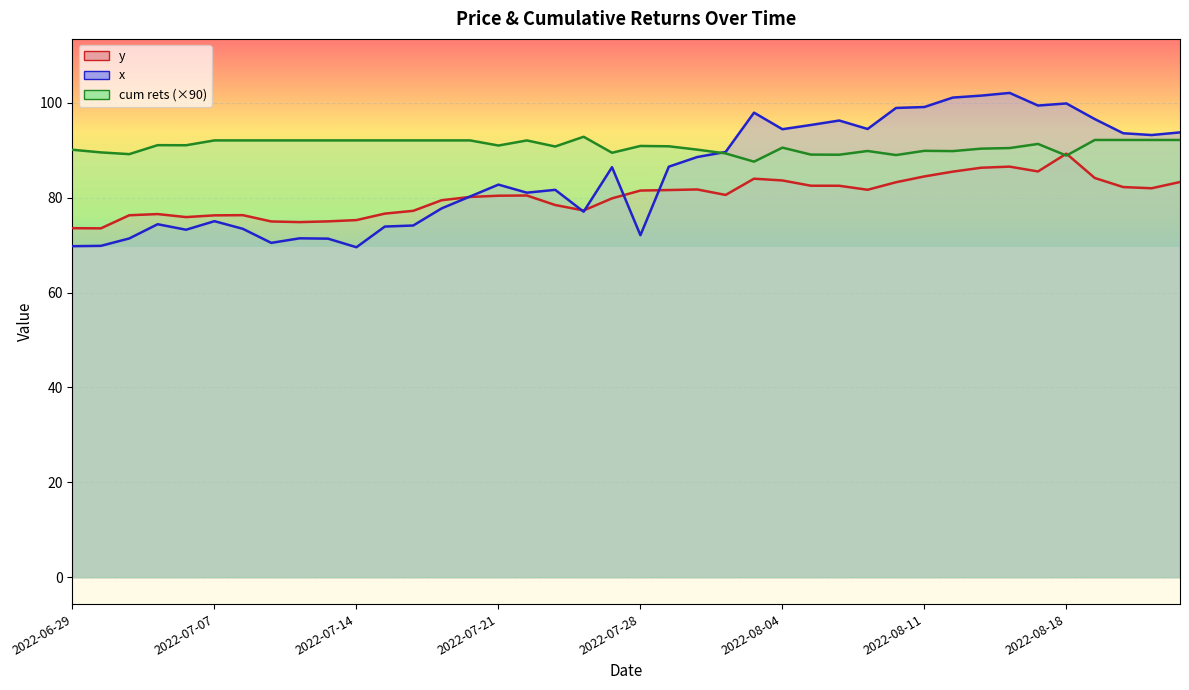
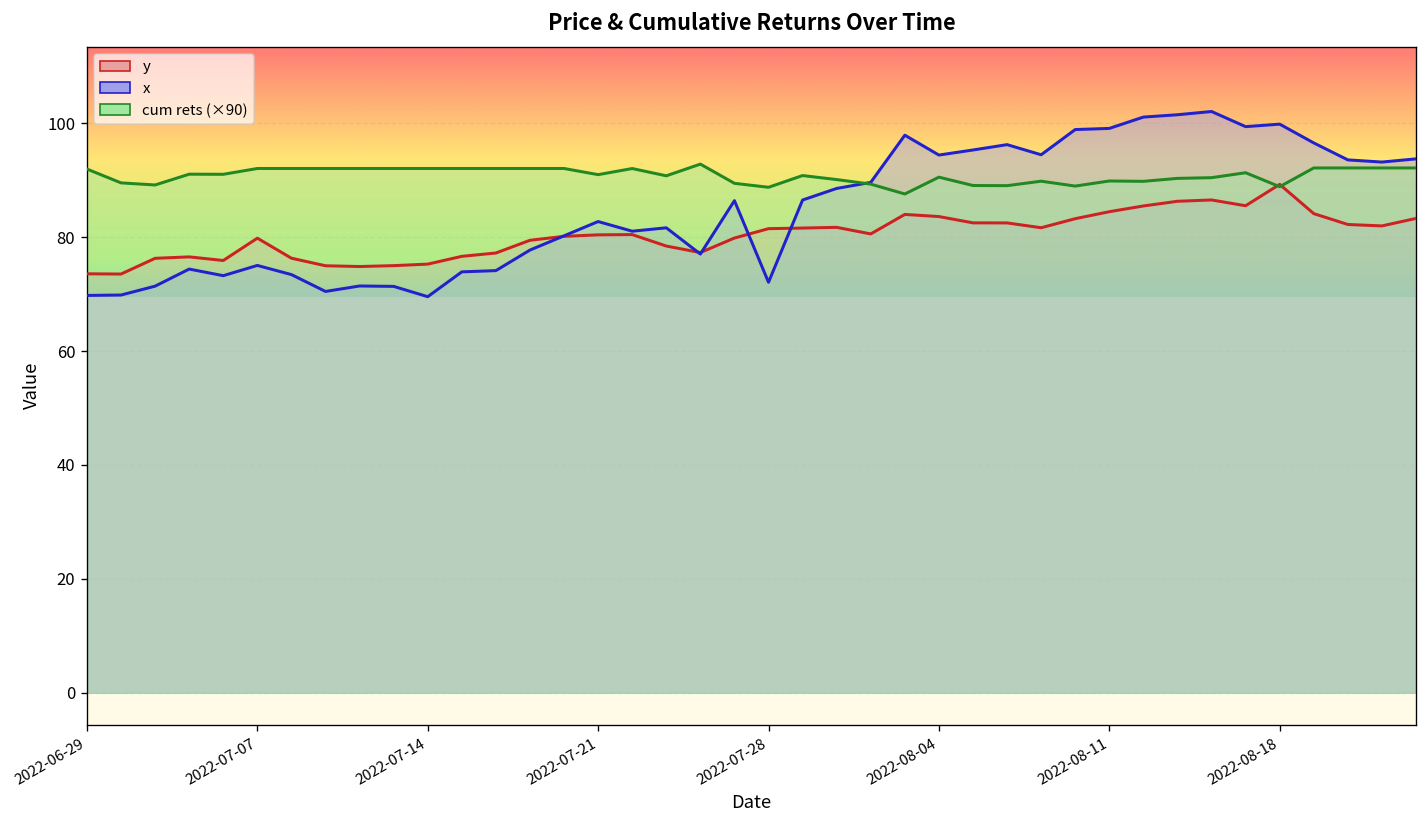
  {
    "y": {
      "2022-06-29": 74,
-     "2022-07-07": 76,
+     "2022-07-07": 80,
      "2022-07-14": 75,
      "2022-07-21": 80,
      "2022-07-28": 81,
      "2022-08-04": 84,
      "2022-08-11": 84
    },
    "x": {
      "2022-06-29": 70,
      "2022-07-07": 75,
      "2022-07-14": 70,
      "2022-07-21": 83,
      "2022-07-28": 72,
      "2022-08-04": 94,
      "2022-08-11": 99,
      "2022-08-18": 100
    },
    "cum rets (×90)": {
-     "2022-06-29": 90,
+     "2022-06-29": 92,
      "2022-07-07": 92,
      "2022-07-14": 92,
      "2022-07-21": 91,
-     "2022-07-28": 91,
+     "2022-07-28": 89,
      "2022-08-04": 91,
      "2022-08-11": 90
    }
  }
